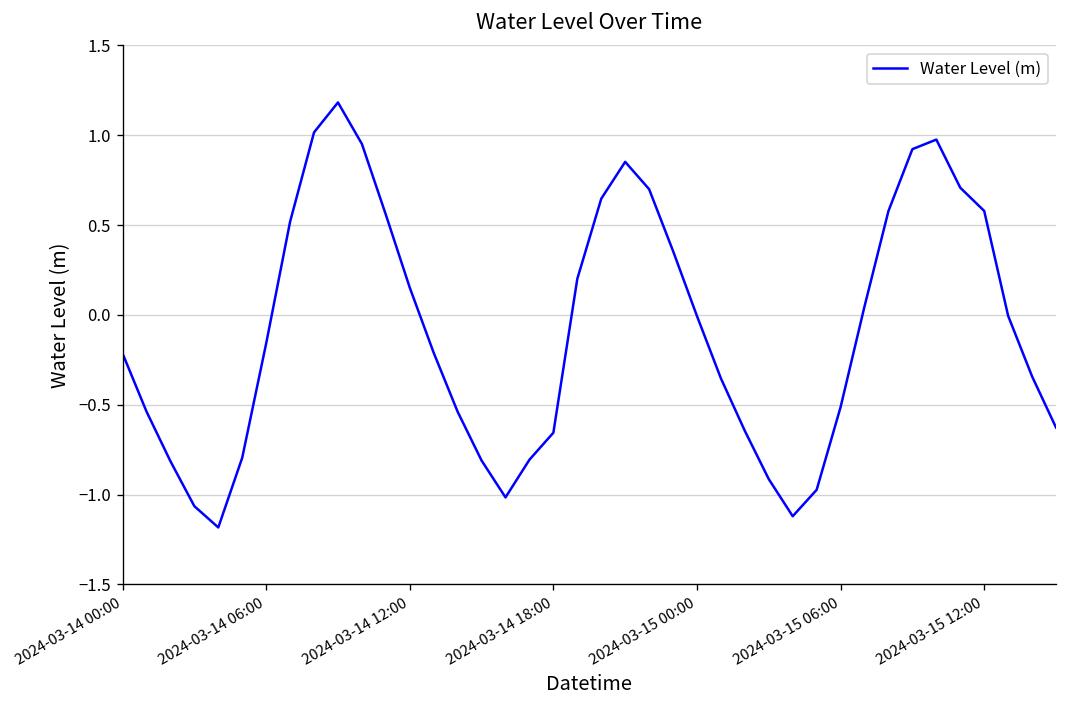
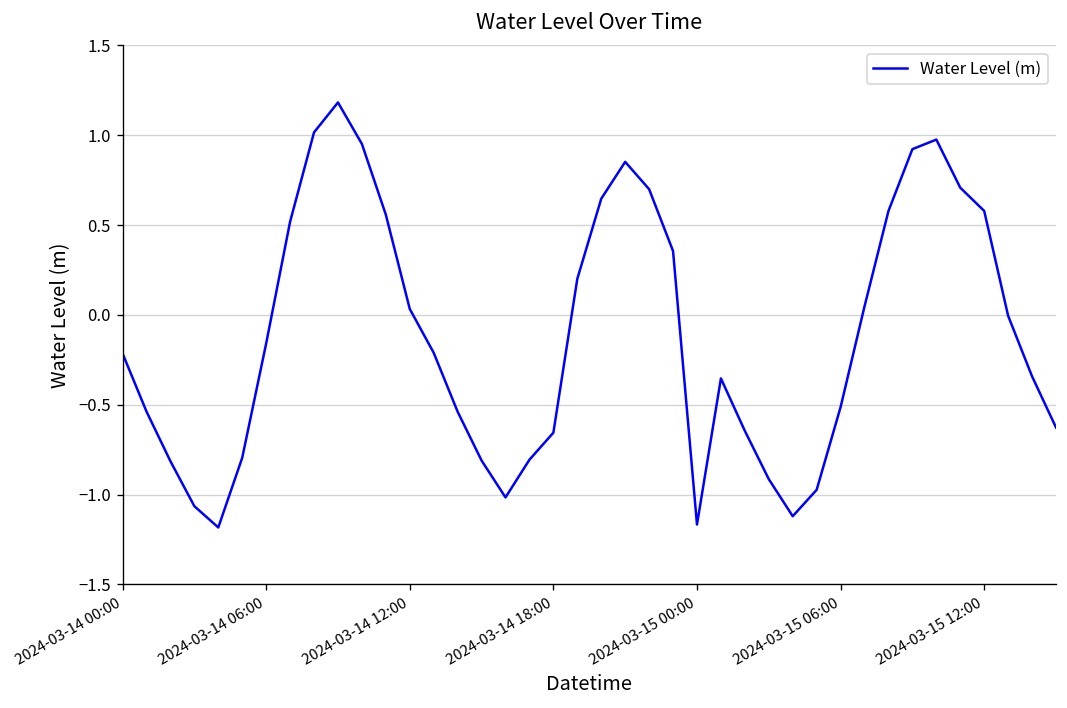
  {
    "2024-03-14 00:00": -0.21,
    "2024-03-14 06:00": -0.16,
-   "2024-03-14 12:00": 0.15,
+   "2024-03-14 12:00": 0.03,
    "2024-03-14 18:00": -0.66,
-   "2024-03-15 00:00": -0.01,
+   "2024-03-15 00:00": -1.17,
    "2024-03-15 06:00": -0.51,
    "2024-03-15 12:00": 0.58
  }
